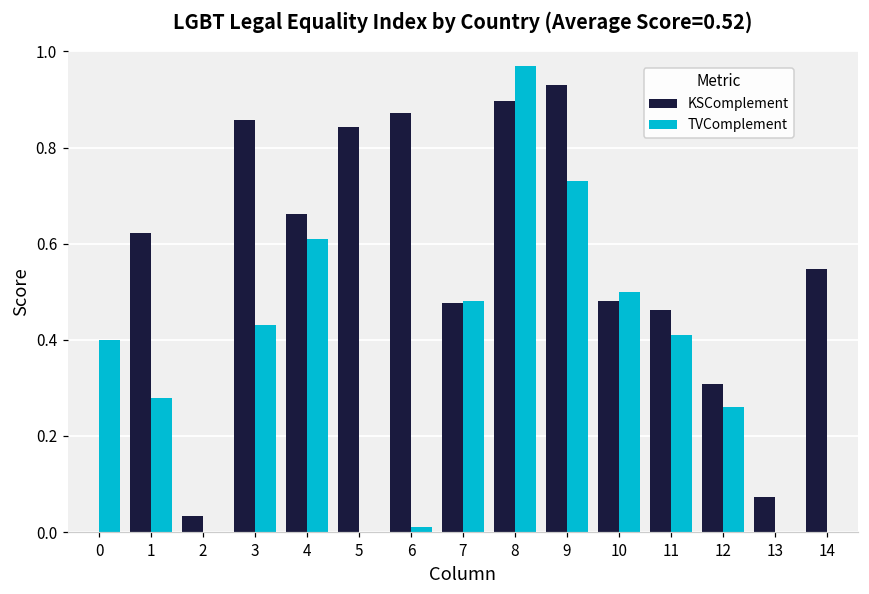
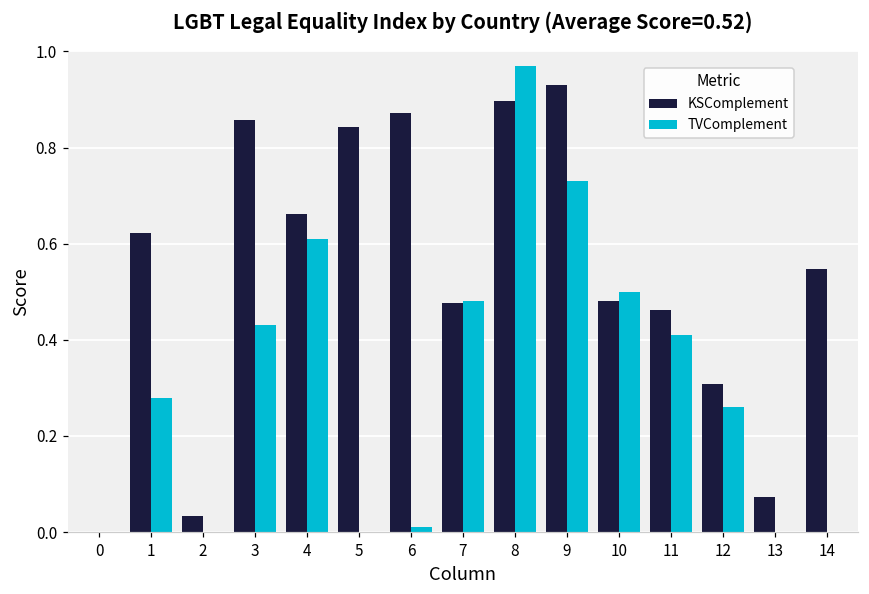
  {
    "KSComplement": {
      "0": 0.0,
      "1": 0.62,
      "2": 0.03,
      "3": 0.86,
      "4": 0.66,
      "5": 0.84,
      "6": 0.87,
      "7": 0.48,
      "8": 0.9,
      "9": 0.93,
      "10": 0.48,
      "11": 0.46,
      "12": 0.31,
      "13": 0.07,
      "14": 0.55
    },
    "TVComplement": {
-     "0": 0.4,
+     "0": 0.0,
      "1": 0.28,
      "2": 0.0,
      "3": 0.43,
      "4": 0.61,
      "5": 0.0,
      "6": 0.01,
      "7": 0.48,
      "8": 0.97,
      "9": 0.73,
      "10": 0.5,
      "11": 0.41,
      "12": 0.26,
      "13": 0.0,
      "14": 0.0
    }
  }
